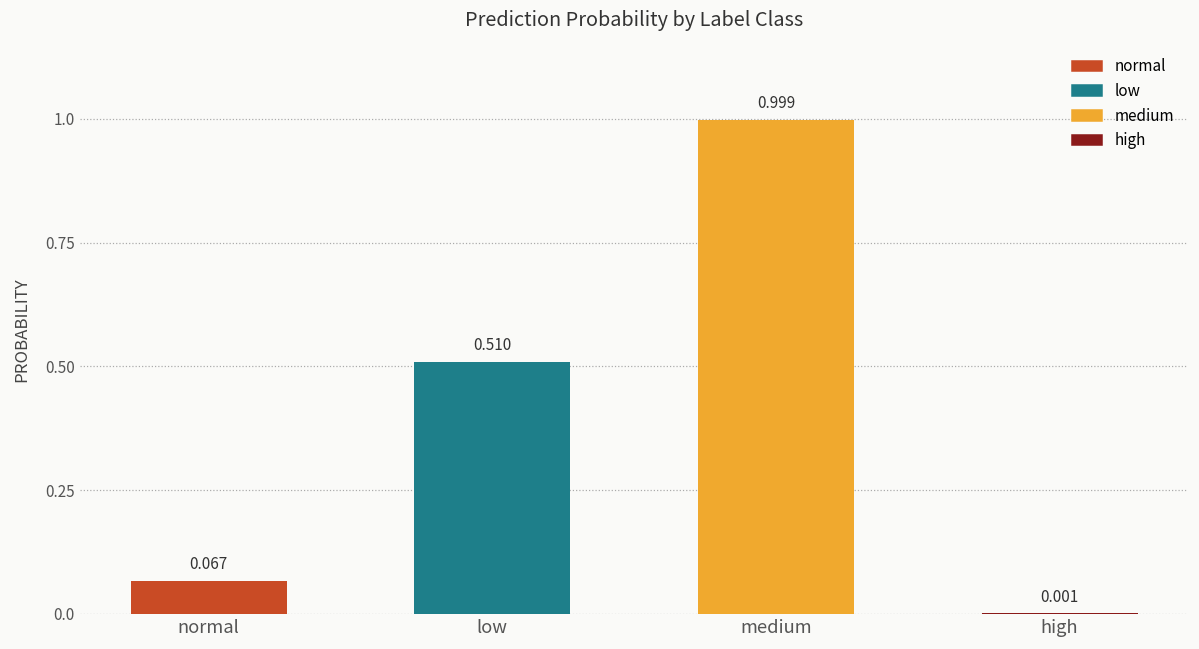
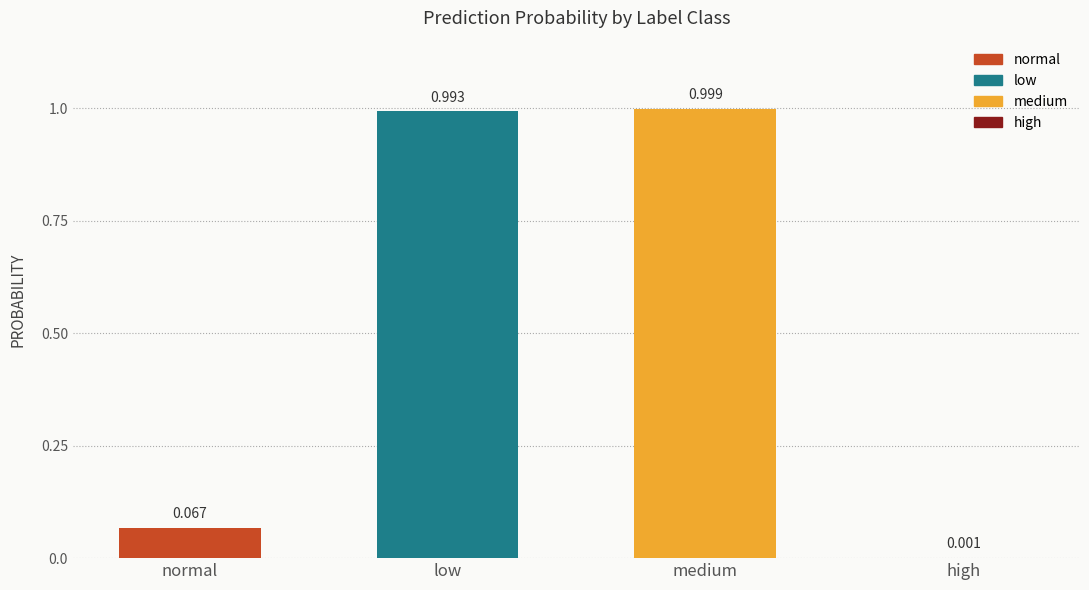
  {
    "normal": 0.067,
-   "low": 0.510,
+   "low": 0.993,
    "medium": 0.999,
    "high": 0.001
  }
